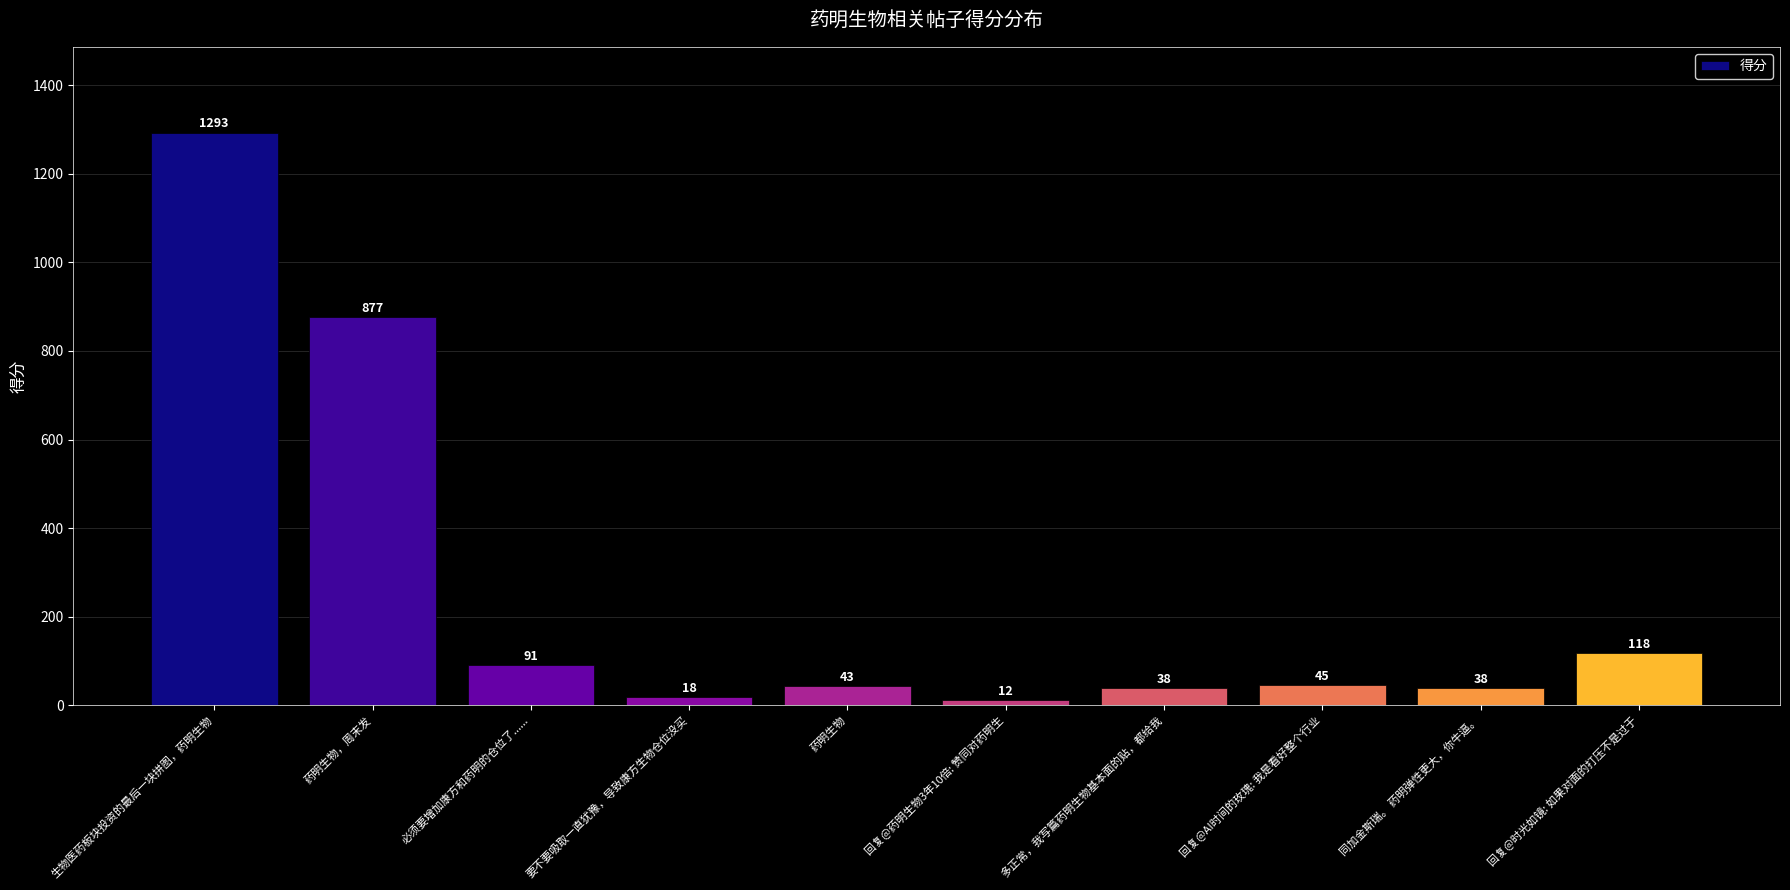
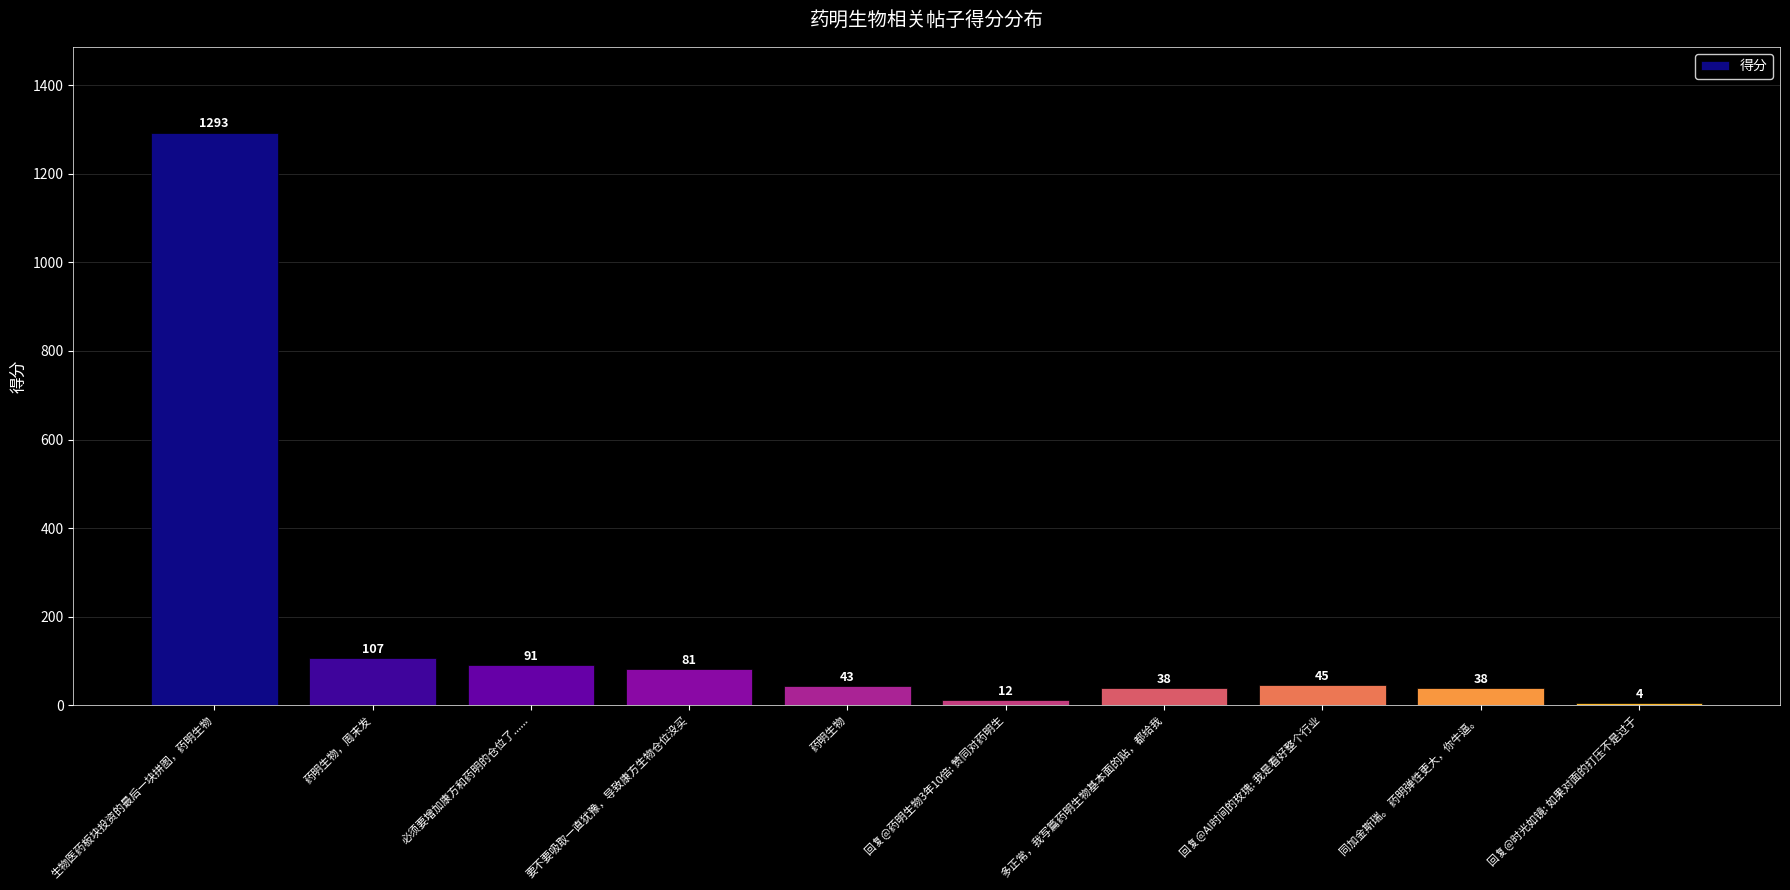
  {
    "生物医药板块投资的最后一块拼图，药明生物": 1293,
-   "药明生物，周末发": 877,
+   "药明生物，周末发": 107,
    "必须要增加康方和药明的仓位了......": 91,
-   "要不要吸取一直犹豫，导致康方生物仓位没买": 18,
+   "要不要吸取一直犹豫，导致康方生物仓位没买": 81,
    "药明生物": 43,
    "回复@药明生物3年10倍: 赞同对药明生": 12,
    "多正常，我写篇药明生物基本面的贴，都给我": 38,
    "回复@AI时间的玫瑰: 我是看好整个行业": 45,
    "同加金斯瑞。 药明弹性更大，你牛逼。": 38,
-   "回复@时光如镜: 如果对面的打压不是过于": 118
+   "回复@时光如镜: 如果对面的打压不是过于": 4
  }
